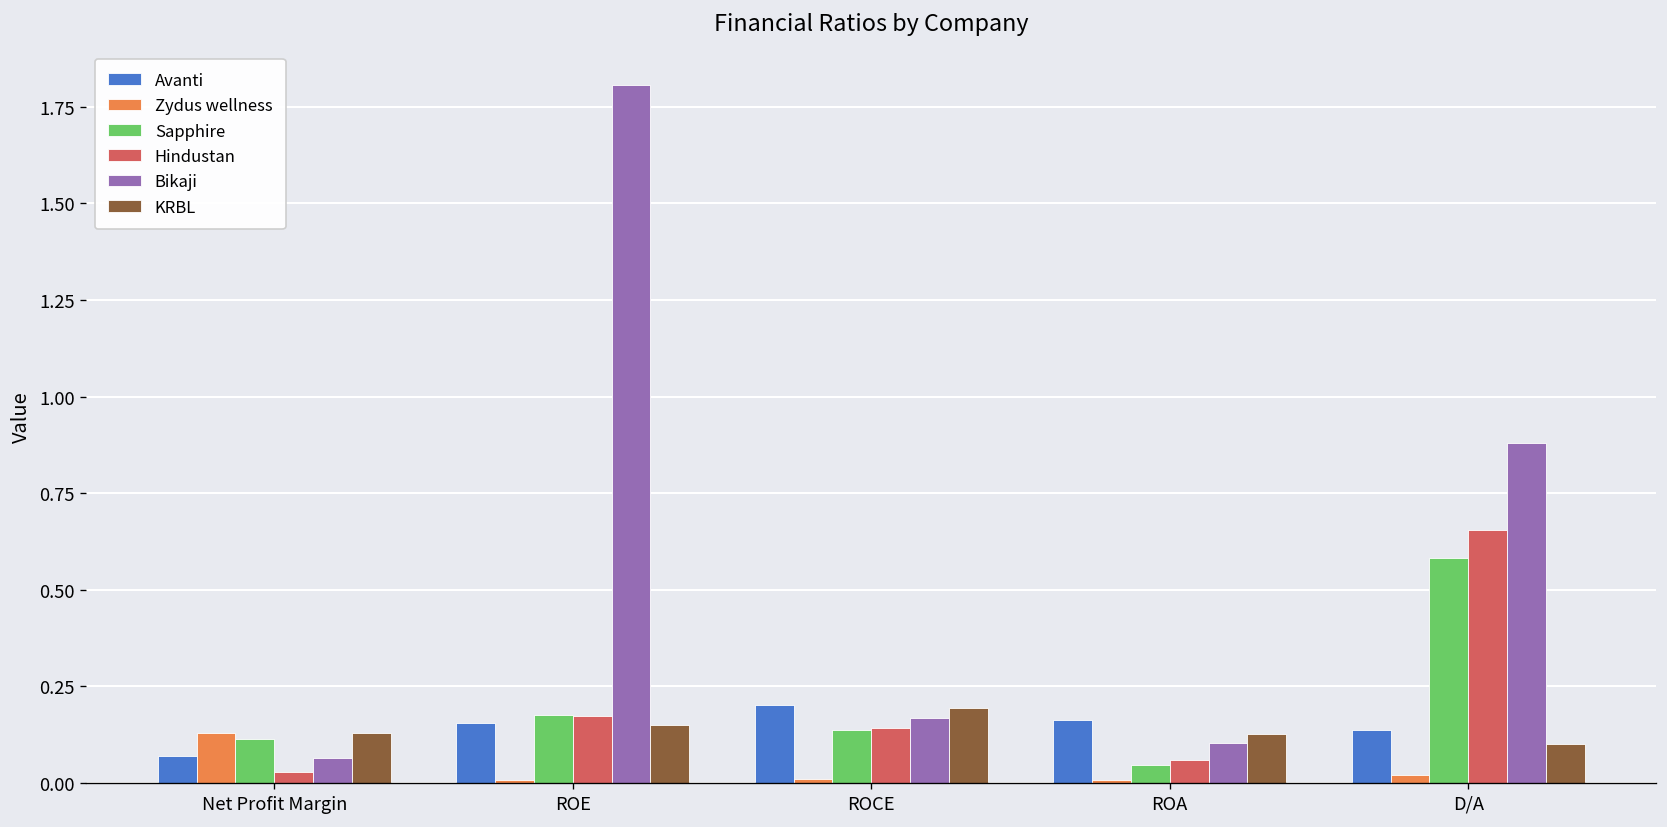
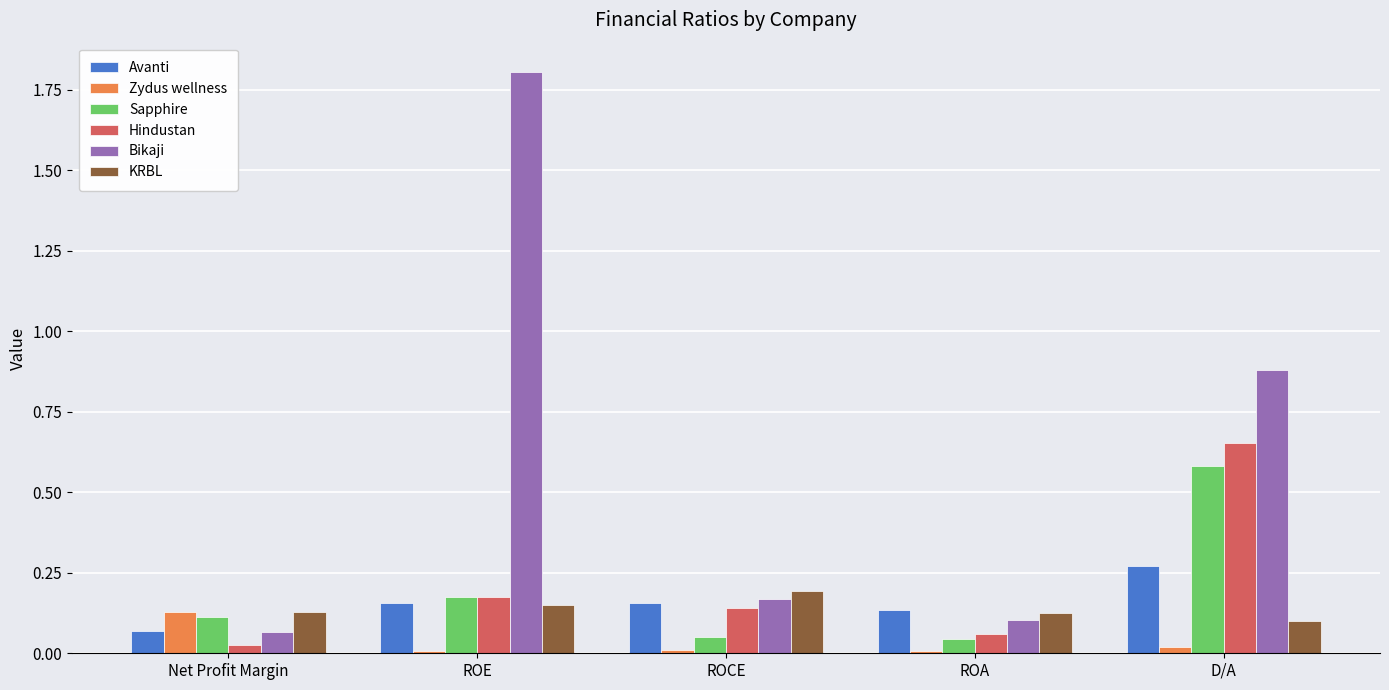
  {
    "Avanti": {
      "Net Profit Margin": 0.07,
      "ROE": 0.16,
-     "ROCE": 0.20,
-     "ROA": 0.16,
-     "D/A": 0.14
+     "ROCE": 0.16,
+     "ROA": 0.13,
+     "D/A": 0.27
    },
    "Sapphire": {
      "Net Profit Margin": 0.11,
      "ROE": 0.18,
-     "ROCE": 0.14,
+     "ROCE": 0.05,
      "ROA": 0.05,
      "D/A": 0.58
    },
    "Bikaji": {
      "Net Profit Margin": 0.07,
      "ROE": 1.81,
      "ROCE": 0.17,
      "ROA": 0.10,
      "D/A": 0.88
    },
    "KRBL": {
      "Net Profit Margin": 0.13,
      "ROE": 0.15,
      "ROCE": 0.19,
      "ROA": 0.13,
      "D/A": 0.10
    }
  }
